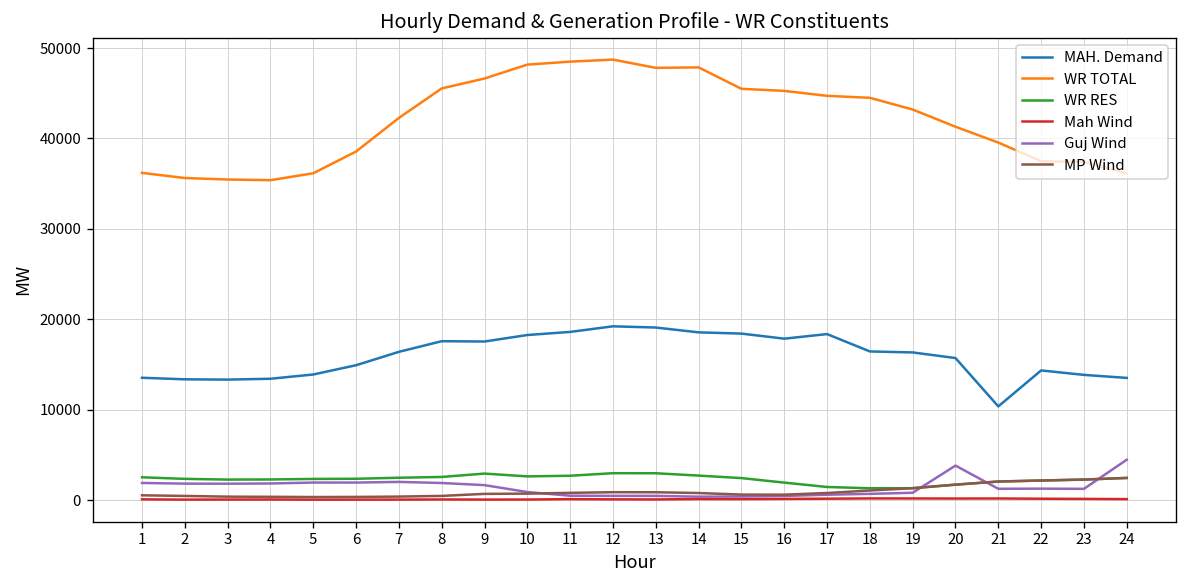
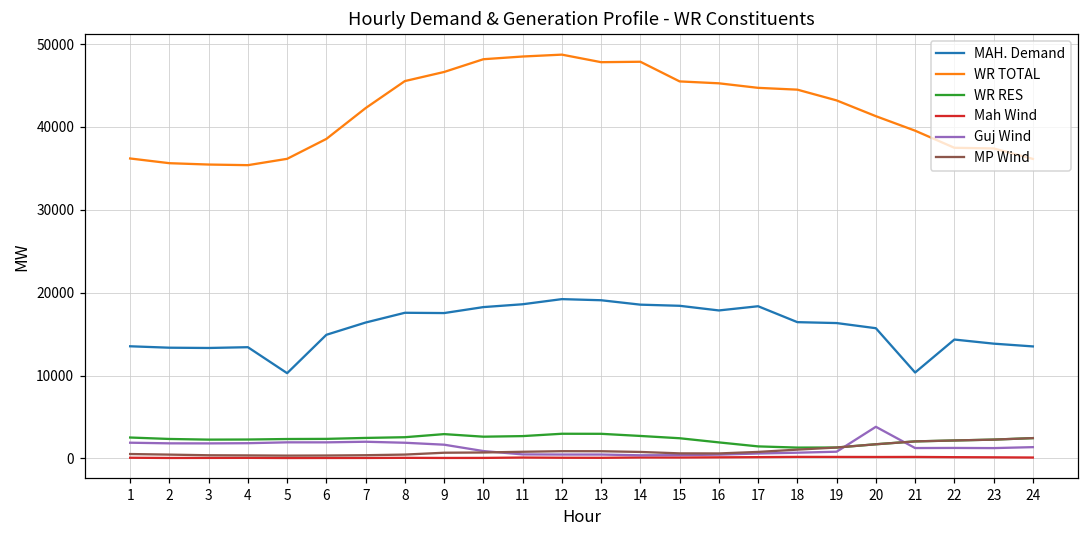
  {
    "MAH. Demand": {
      "1": 14000,
      "2": 13000,
      "3": 13000,
      "4": 13000,
-     "5": 14000,
+     "5": 10000,
      "6": 15000,
      "7": 16000,
      "8": 18000,
      "9": 18000,
      "10": 18000,
      "11": 19000,
      "12": 19000,
      "13": 19000,
      "14": 19000,
      "15": 18000,
      "16": 18000,
      "17": 18000,
      "18": 16000,
      "19": 16000,
      "20": 16000,
      "21": 10000,
      "22": 14000,
      "23": 14000,
      "24": 14000
    },
    "WR TOTAL": {
      "1": 36000,
      "2": 36000,
      "3": 35000,
      "4": 35000,
      "5": 36000,
      "6": 39000,
      "7": 42000,
      "8": 46000,
      "9": 47000,
      "10": 48000,
      "11": 48000,
      "12": 49000,
      "13": 48000,
      "14": 48000,
      "15": 45000,
      "16": 45000,
      "17": 45000,
      "18": 44000,
      "19": 43000,
      "20": 41000,
      "21": 40000
    },
    "WR RES": {
      "1": 3000,
      "2": 2000,
      "3": 2000,
      "4": 2000,
      "5": 2000,
      "6": 2000,
      "7": 2000,
      "8": 3000,
      "9": 3000,
      "10": 3000,
      "11": 3000,
      "12": 3000,
      "13": 3000,
      "14": 3000,
      "15": 2000,
      "16": 2000,
      "17": 1000
    },
    "Mah Wind": {
      "1": 0,
      "2": 0,
      "8": 0,
      "9": 0,
      "10": 0,
      "11": 0,
      "12": 0,
      "13": 0,
      "17": 0,
      "18": 0,
      "19": 0,
      "20": 0,
      "21": 0,
      "22": 0,
      "23": 0,
      "24": 0
    },
    "Guj Wind": {
      "1": 2000,
      "2": 2000,
      "3": 2000,
      "4": 2000,
      "5": 2000,
      "6": 2000,
      "7": 2000,
      "8": 2000,
      "9": 2000,
      "12": 0,
      "13": 0,
      "18": 1000,
      "19": 1000,
      "20": 4000,
      "21": 1000,
      "22": 1000,
      "23": 1000,
-     "24": 4000
+     "24": 1000
    },
    "MP Wind": {
      "1": 1000,
      "2": 0,
      "8": 0,
      "9": 1000,
      "12": 1000,
      "13": 1000,
      "14": 1000
    }
  }
